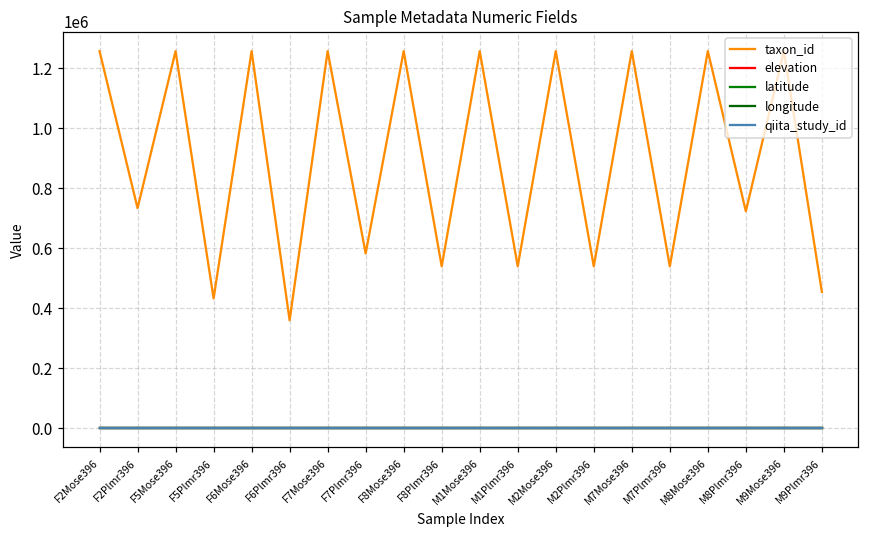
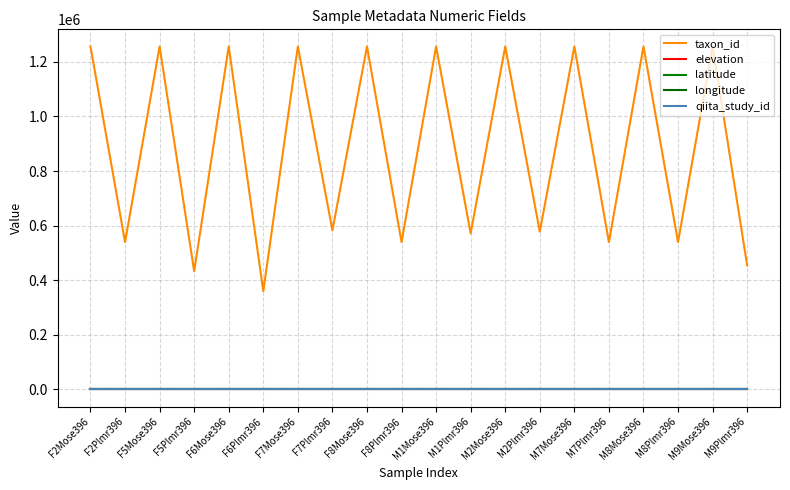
  {
    "taxon_id": {
      "F2Mose396": 1260000,
-     "F2Plmr396": 730000,
+     "F2Plmr396": 540000,
      "F5Mose396": 1260000,
      "F5Plmr396": 430000,
      "F6Mose396": 1260000,
      "F6Plmr396": 360000,
      "F7Mose396": 1260000,
      "F7Plmr396": 580000,
      "F8Mose396": 1260000,
      "F8Plmr396": 540000,
      "M1Mose396": 1260000,
-     "M1Plmr396": 540000,
+     "M1Plmr396": 570000,
      "M2Mose396": 1260000,
-     "M2Plmr396": 540000,
+     "M2Plmr396": 580000,
      "M7Mose396": 1260000,
      "M7Plmr396": 540000,
      "M8Mose396": 1260000,
-     "M8Plmr396": 720000,
+     "M8Plmr396": 540000,
      "M9Plmr396": 450000
    }
  }
